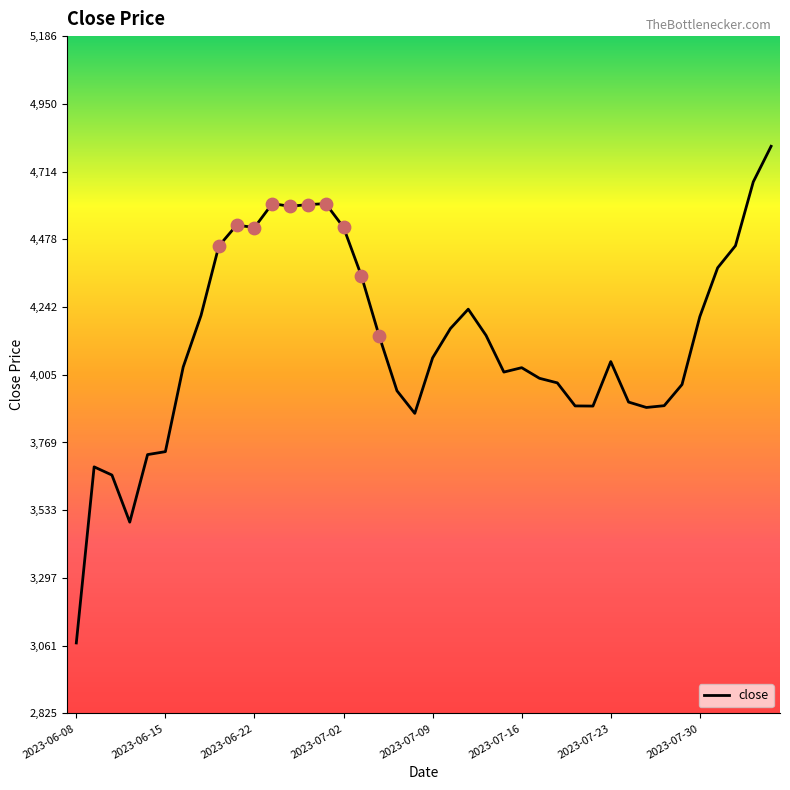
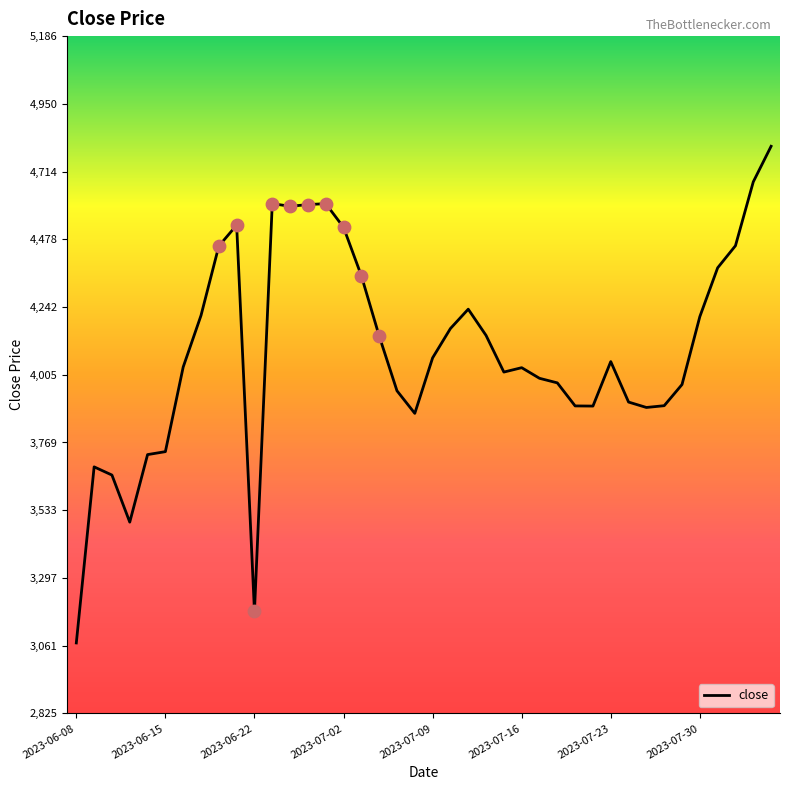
  {
    "close": {
      "2023-06-08": "3,070",
      "2023-06-15": "3,740",
-     "2023-06-22": "4,520",
+     "2023-06-22": "3,180",
      "2023-07-09": "4,060",
      "2023-07-16": "4,030",
      "2023-07-23": "4,050",
      "2023-07-30": "4,210"
    }
  }
